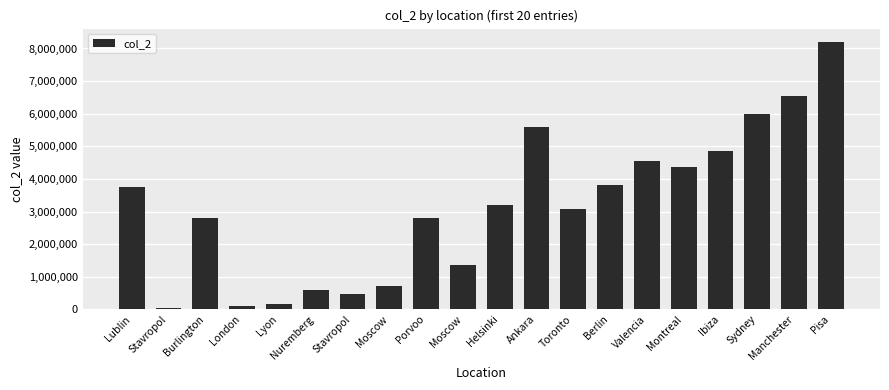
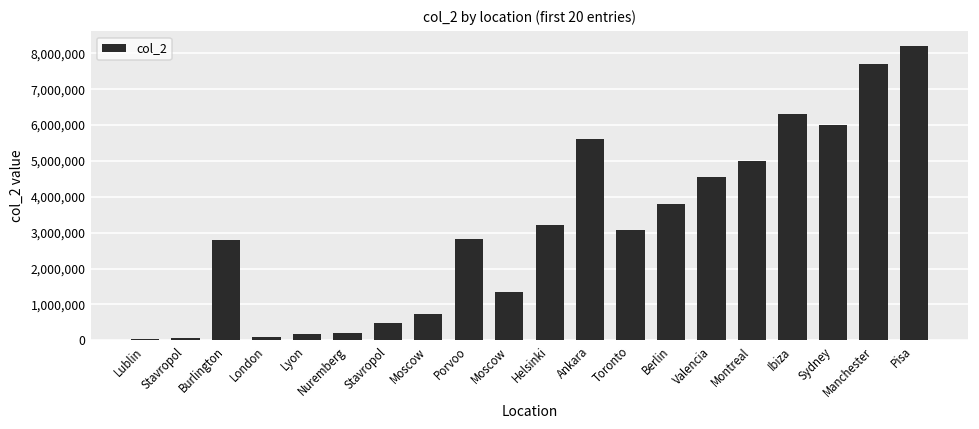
  {
-   "Lublin": "3,800,000",
+   "Lublin": "0",
    "Burlington": "2,800,000",
    "London": "100,000",
    "Lyon": "200,000",
-   "Nuremberg": "600,000",
+   "Nuremberg": "200,000",
    "Porvoo": "2,800,000",
    "Helsinki": "3,200,000",
    "Ankara": "5,600,000",
    "Toronto": "3,100,000",
    "Berlin": "3,800,000",
    "Valencia": "4,600,000",
-   "Montreal": "4,400,000",
-   "Ibiza": "4,900,000",
+   "Montreal": "5,000,000",
+   "Ibiza": "6,300,000",
    "Sydney": "6,000,000",
-   "Manchester": "6,600,000",
+   "Manchester": "7,700,000",
    "Pisa": "8,200,000"
  }
